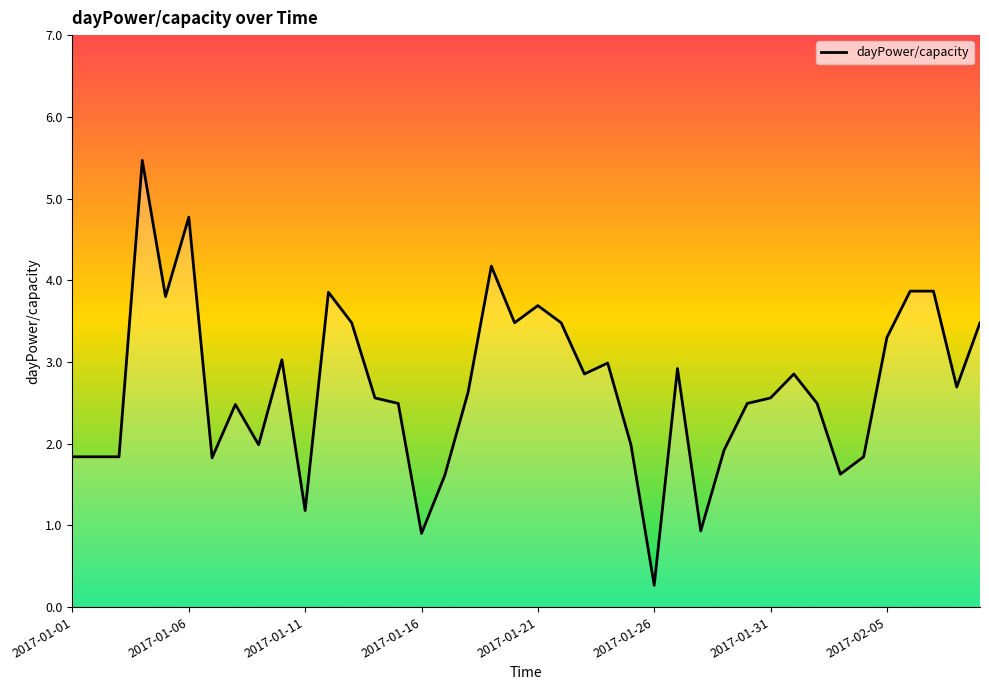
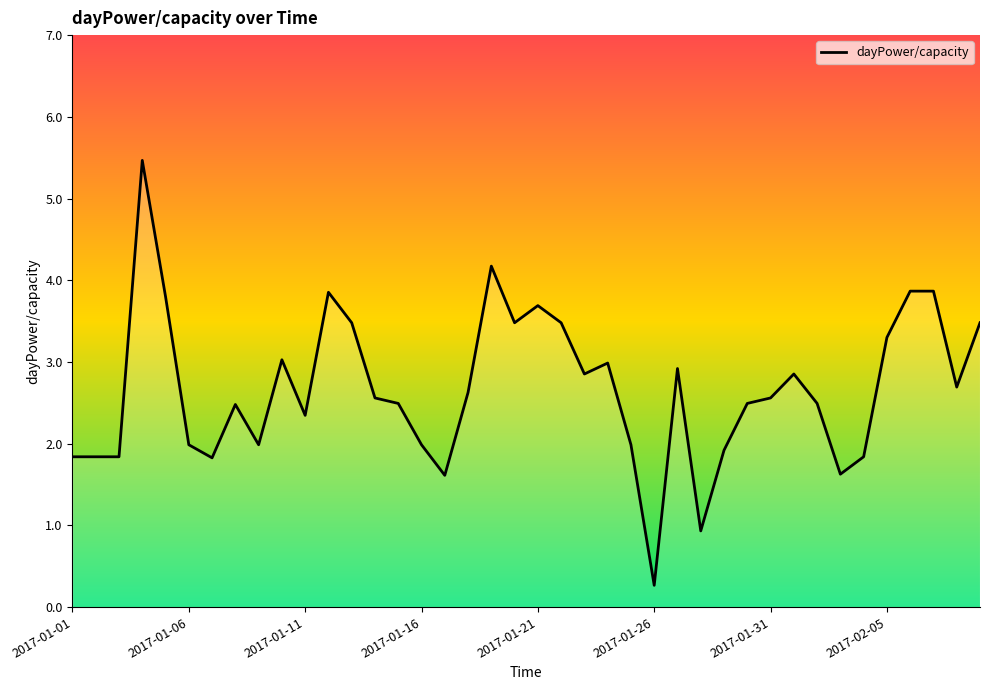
  {
    "2017-01-01": 1.8,
-   "2017-01-06": 4.8,
-   "2017-01-11": 1.2,
-   "2017-01-16": 0.9,
+   "2017-01-06": 2.0,
+   "2017-01-11": 2.3,
+   "2017-01-16": 2.0,
    "2017-01-21": 3.7,
    "2017-01-26": 0.3,
    "2017-01-31": 2.6,
    "2017-02-05": 3.3
  }
